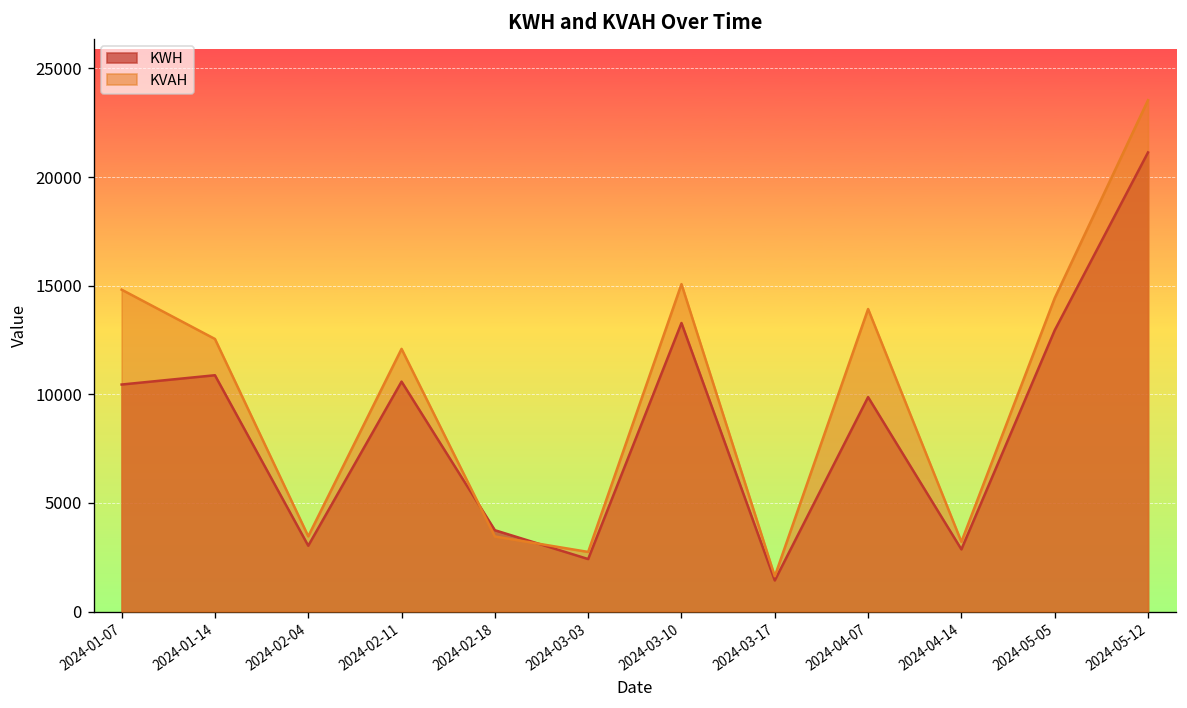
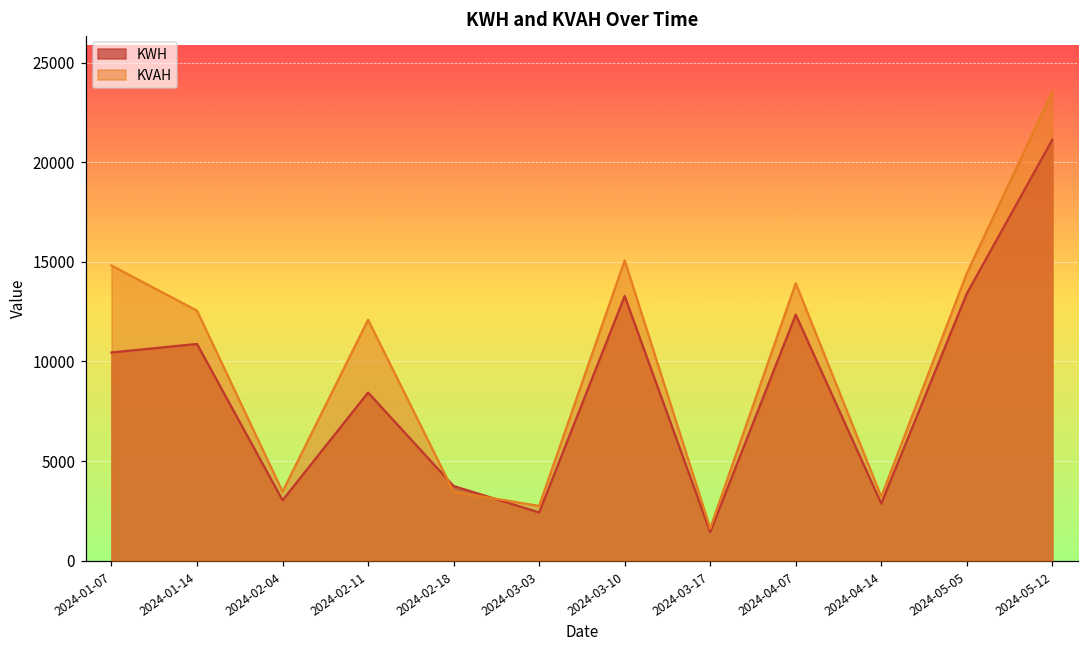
  {
    "KWH": {
      "2024-01-07": 10400,
      "2024-01-14": 10900,
      "2024-02-04": 3000,
-     "2024-02-11": 10600,
+     "2024-02-11": 8400,
      "2024-02-18": 3700,
      "2024-03-03": 2400,
      "2024-03-10": 13300,
      "2024-03-17": 1400,
-     "2024-04-07": 9900,
+     "2024-04-07": 12300,
      "2024-04-14": 2900,
-     "2024-05-05": 12900,
+     "2024-05-05": 13400,
      "2024-05-12": 21100
    },
    "KVAH": {
      "2024-01-07": 14800,
      "2024-01-14": 12500,
      "2024-02-04": 3500,
      "2024-02-11": 12100,
      "2024-02-18": 3500,
      "2024-03-03": 2700,
      "2024-03-10": 15100,
      "2024-03-17": 1600,
      "2024-04-07": 13900,
      "2024-04-14": 3200,
      "2024-05-05": 14400,
      "2024-05-12": 23500
    }
  }
